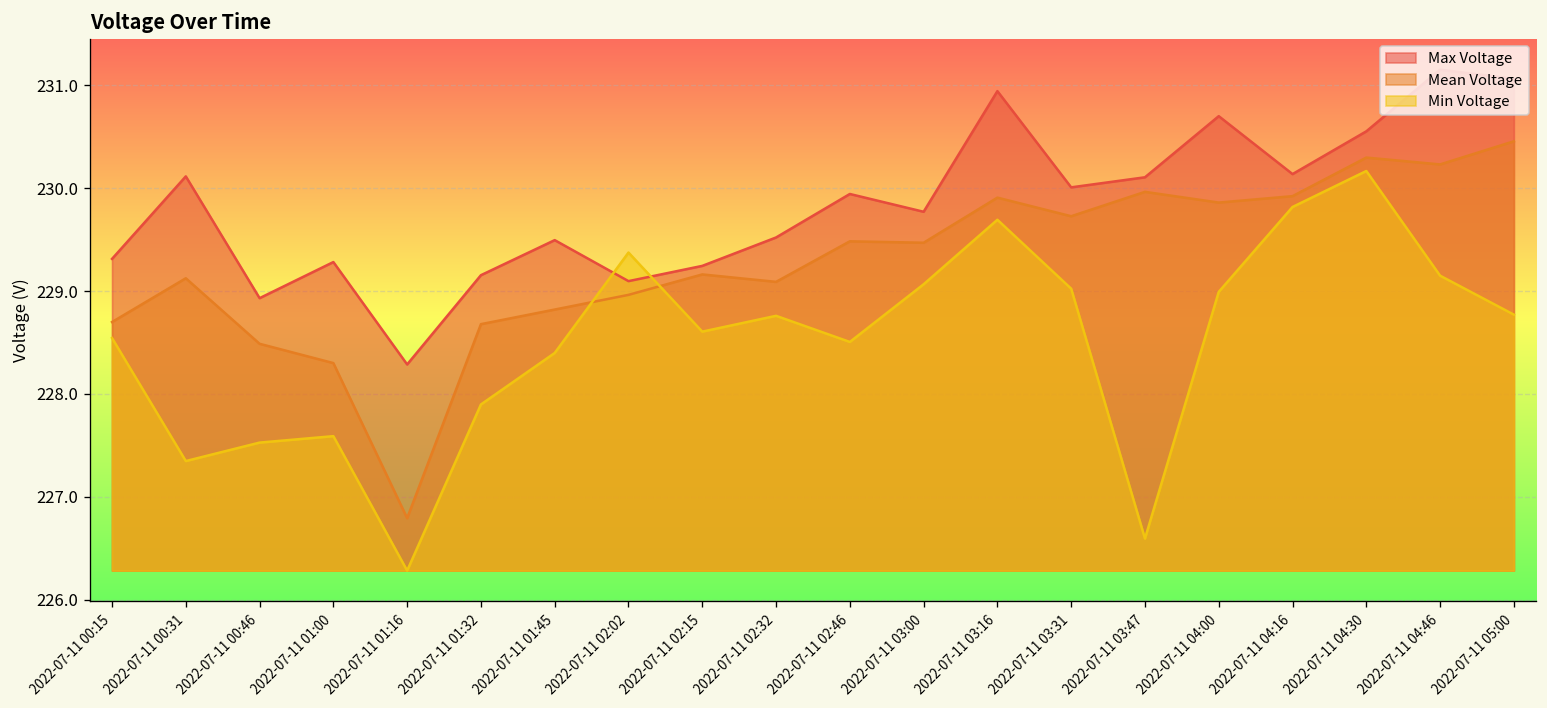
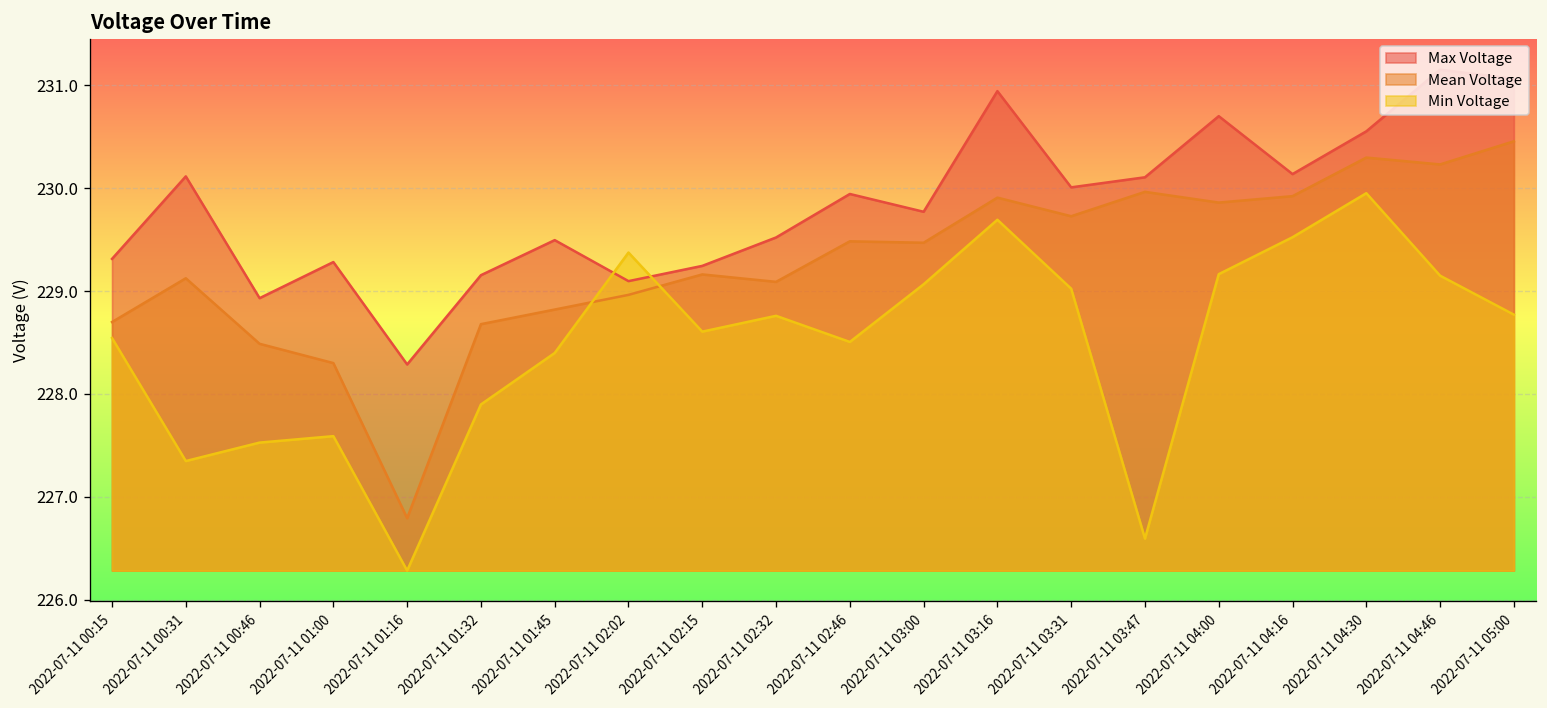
  {
    "Min Voltage": {
      "2022-07-11 00:15": 228.5,
      "2022-07-11 00:31": 227.3,
      "2022-07-11 00:46": 227.5,
      "2022-07-11 01:00": 227.6,
      "2022-07-11 01:16": 226.3,
      "2022-07-11 01:32": 227.9,
      "2022-07-11 01:45": 228.4,
      "2022-07-11 02:02": 229.4,
      "2022-07-11 02:15": 228.6,
      "2022-07-11 02:32": 228.8,
      "2022-07-11 02:46": 228.5,
      "2022-07-11 03:00": 229.1,
      "2022-07-11 03:16": 229.7,
      "2022-07-11 03:31": 229.0,
      "2022-07-11 03:47": 226.6,
-     "2022-07-11 04:00": 229.0,
-     "2022-07-11 04:16": 229.8,
-     "2022-07-11 04:30": 230.2,
+     "2022-07-11 04:00": 229.2,
+     "2022-07-11 04:16": 229.5,
+     "2022-07-11 04:30": 230.0,
      "2022-07-11 04:46": 229.1,
      "2022-07-11 05:00": 228.8
    }
  }
